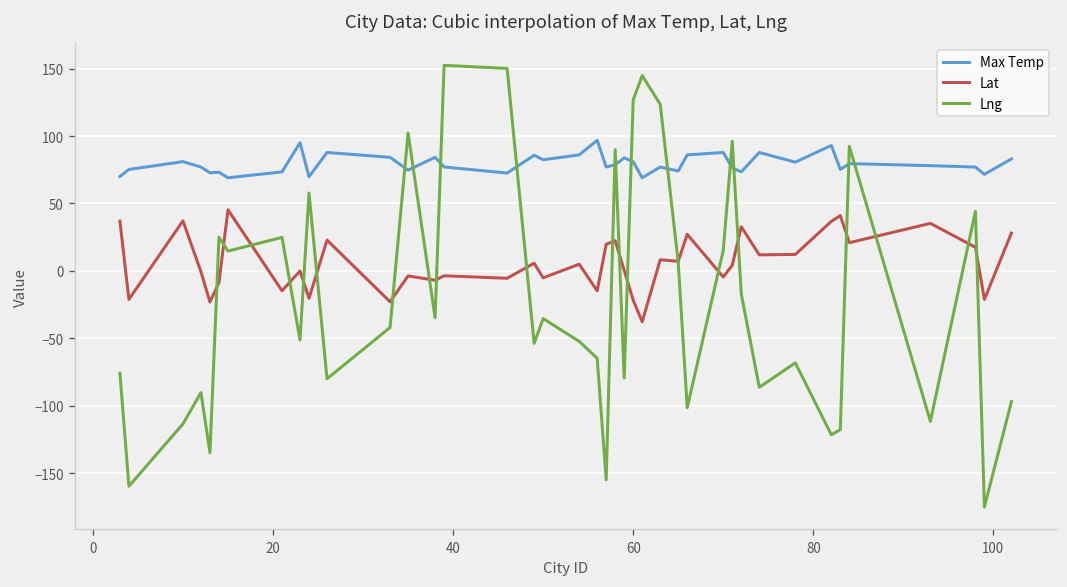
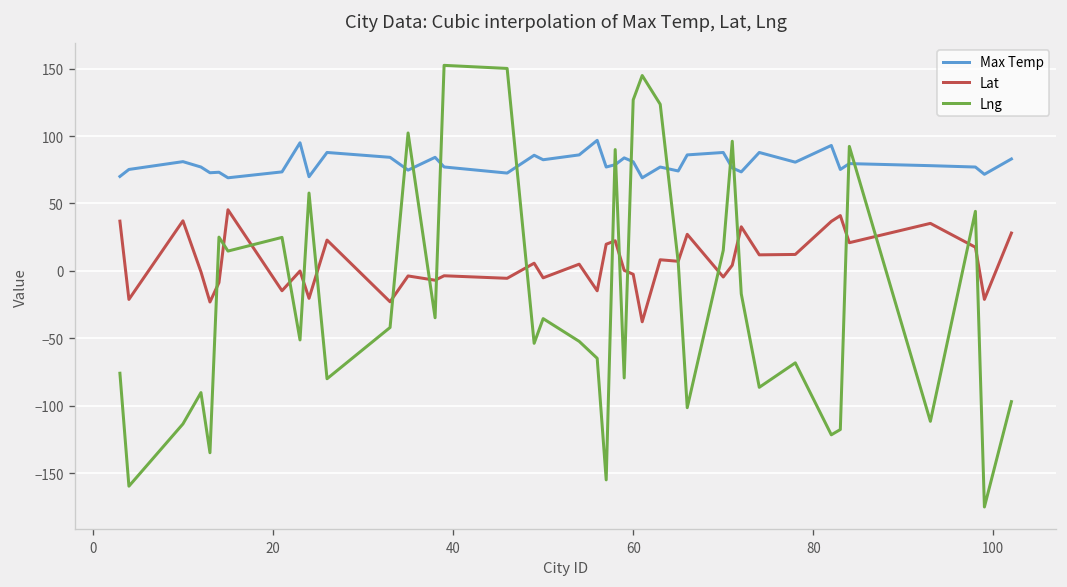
  {
    "Max Temp": {
      "60": 81
    },
    "Lat": {
-     "60": -22
+     "60": -3
    },
    "Lng": {
      "60": 127
    }
  }
